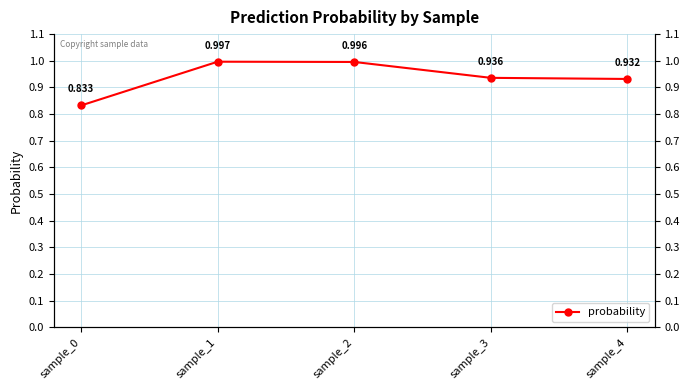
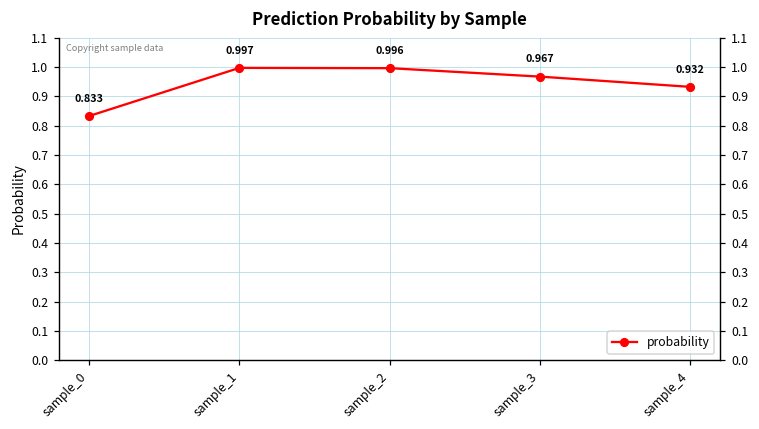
  {
    "sample_0": 0.833,
    "sample_1": 0.997,
    "sample_2": 0.996,
-   "sample_3": 0.936,
+   "sample_3": 0.967,
    "sample_4": 0.932
  }
